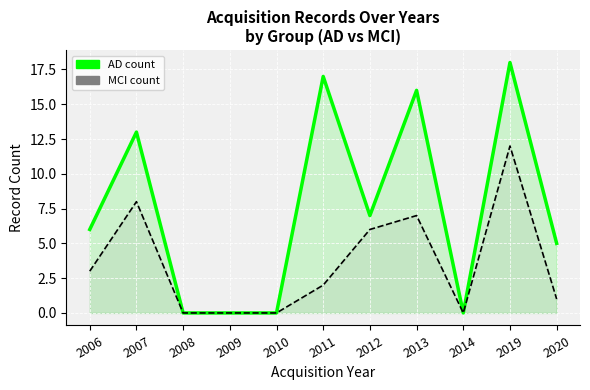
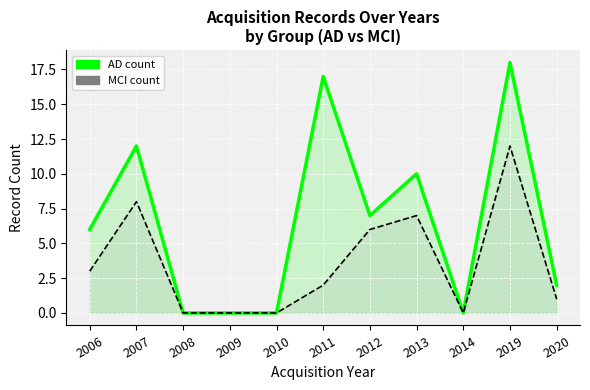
  {
    "AD count": {
      "2006": 6,
-     "2007": 13,
+     "2007": 12,
      "2011": 17,
      "2012": 7,
-     "2013": 16,
+     "2013": 10,
      "2019": 18,
-     "2020": 5
+     "2020": 2
    }
  }
